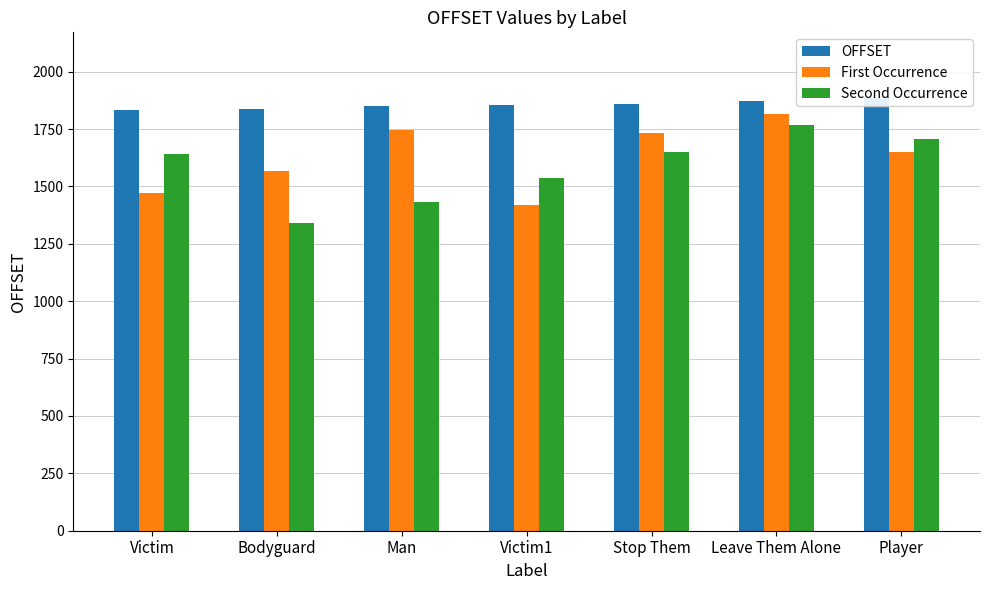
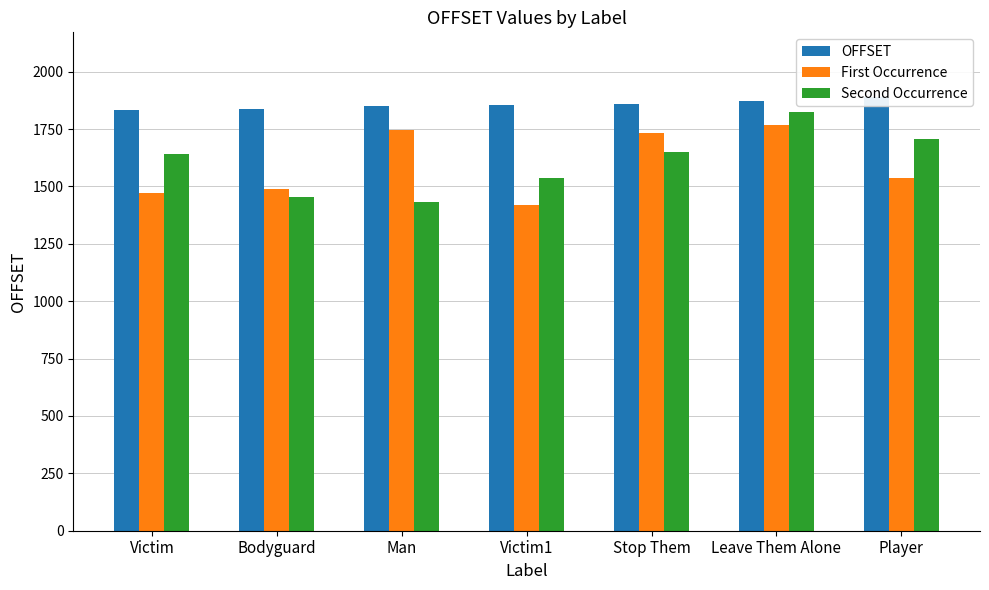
  {
    "OFFSET": {
      "Victim": 1830,
      "Bodyguard": 1840,
      "Man": 1850,
      "Victim1": 1850,
      "Stop Them": 1860,
      "Leave Them Alone": 1870
    },
    "First Occurrence": {
      "Victim": 1470,
-     "Bodyguard": 1570,
+     "Bodyguard": 1490,
      "Man": 1750,
      "Victim1": 1420,
      "Stop Them": 1730,
-     "Leave Them Alone": 1820,
-     "Player": 1650
+     "Leave Them Alone": 1770,
+     "Player": 1540
    },
    "Second Occurrence": {
      "Victim": 1640,
-     "Bodyguard": 1340,
+     "Bodyguard": 1450,
      "Man": 1430,
      "Victim1": 1540,
      "Stop Them": 1650,
-     "Leave Them Alone": 1770,
+     "Leave Them Alone": 1820,
      "Player": 1710
    }
  }
